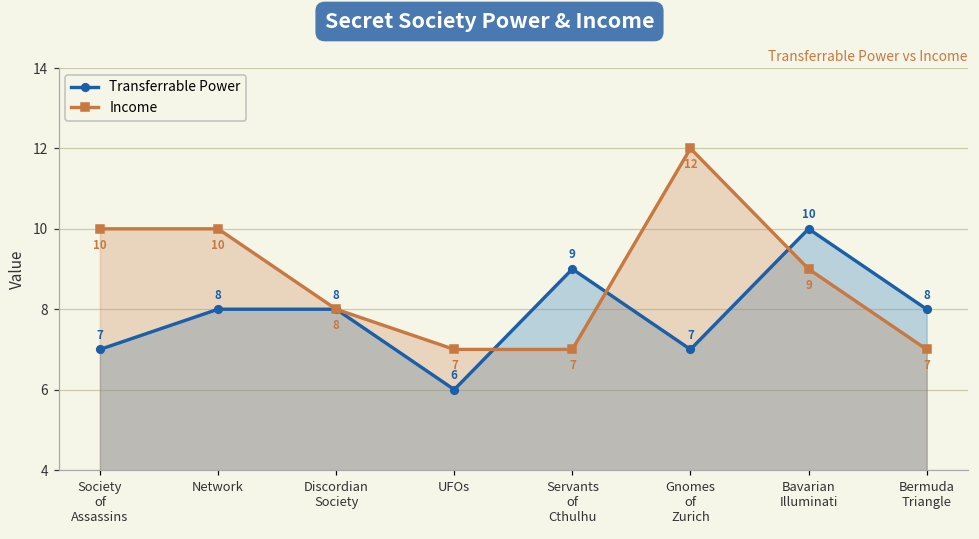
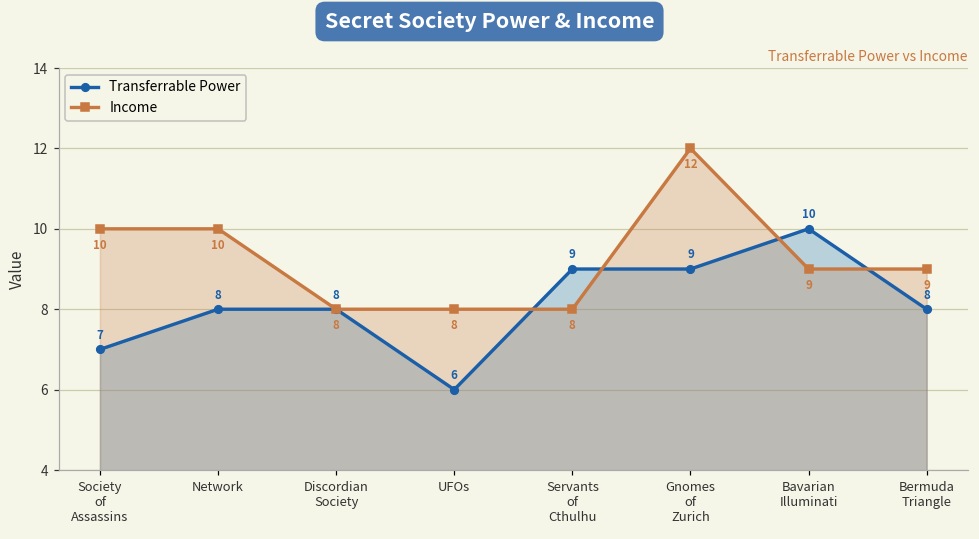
  {
    "Transferrable Power": {
      "Society of Assassins": 7,
      "Network": 8,
      "UFOs": 6,
      "Servants of Cthulhu": 9,
-     "Gnomes of Zurich": 7,
+     "Gnomes of Zurich": 9,
      "Bavarian Illuminati": 10,
      "Bermuda Triangle": 8
    },
    "Income": {
      "Society of Assassins": 10,
      "Network": 10,
-     "UFOs": 7,
-     "Servants of Cthulhu": 7,
+     "UFOs": 8,
+     "Servants of Cthulhu": 8,
      "Gnomes of Zurich": 12,
      "Bavarian Illuminati": 9,
-     "Bermuda Triangle": 7
+     "Bermuda Triangle": 9
    }
  }
